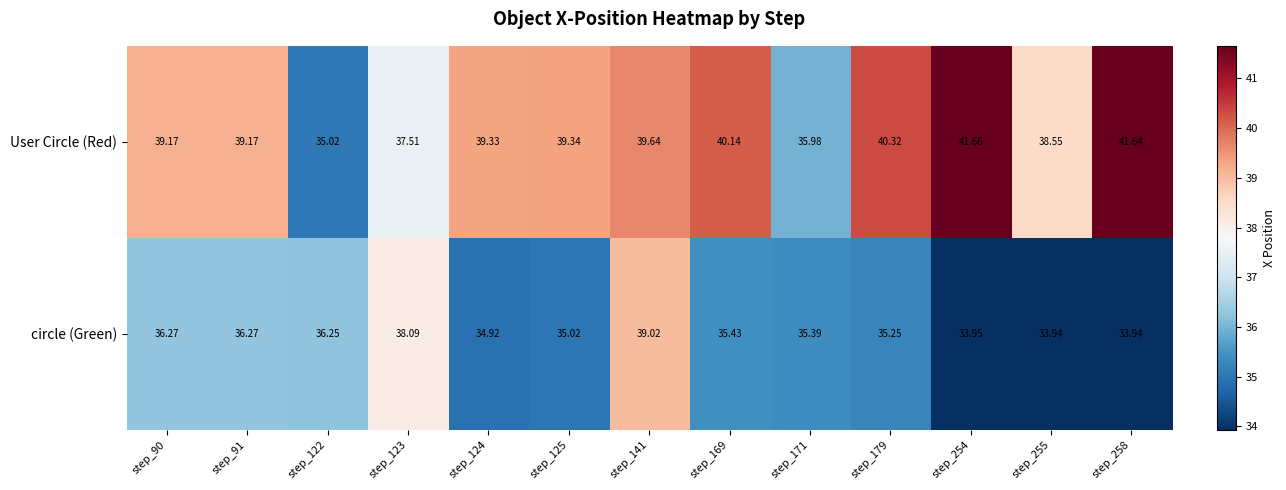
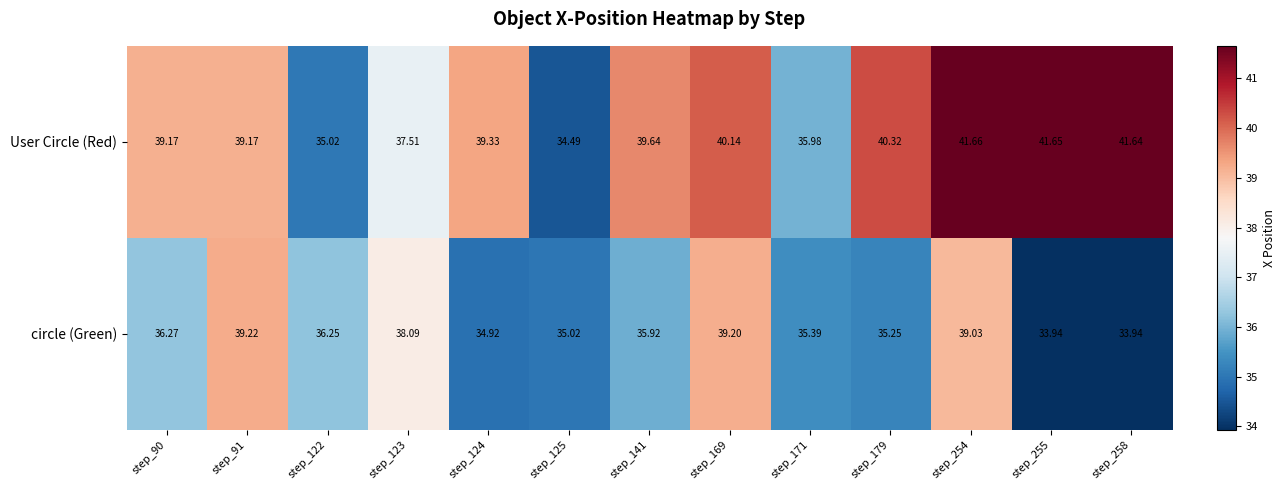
  {
    "User Circle (Red)": {
      "step_90": 39.17,
      "step_91": 39.17,
      "step_122": 35.02,
      "step_123": 37.51,
      "step_124": 39.33,
-     "step_125": 39.34,
+     "step_125": 34.49,
      "step_141": 39.64,
      "step_169": 40.14,
      "step_171": 35.98,
      "step_179": 40.32,
      "step_254": 41.66,
-     "step_255": 38.55,
+     "step_255": 41.65,
      "step_258": 41.64
    },
    "circle (Green)": {
      "step_90": 36.27,
-     "step_91": 36.27,
+     "step_91": 39.22,
      "step_122": 36.25,
      "step_123": 38.09,
      "step_124": 34.92,
      "step_125": 35.02,
-     "step_141": 39.02,
-     "step_169": 35.43,
+     "step_141": 35.92,
+     "step_169": 39.20,
      "step_171": 35.39,
      "step_179": 35.25,
-     "step_254": 33.95,
+     "step_254": 39.03,
      "step_255": 33.94,
      "step_258": 33.94
    }
  }
